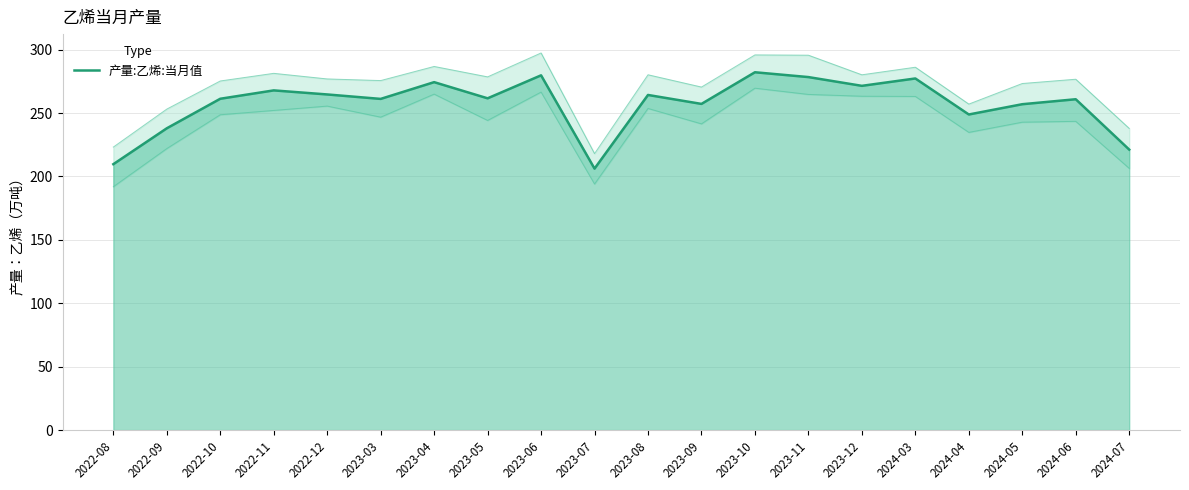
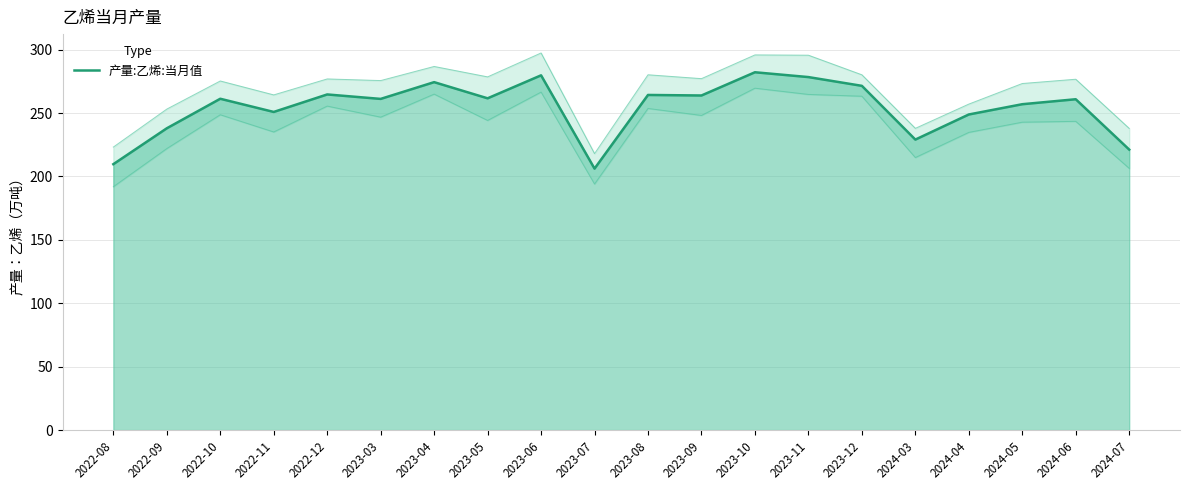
  {
    "产量:乙烯:当月值": {
      "2022-08": 210,
      "2022-09": 238,
      "2022-10": 261,
-     "2022-11": 268,
+     "2022-11": 251,
      "2022-12": 265,
      "2023-03": 261,
      "2023-04": 274,
      "2023-05": 262,
      "2023-06": 280,
      "2023-07": 206,
      "2023-08": 264,
-     "2023-09": 257,
+     "2023-09": 264,
      "2023-10": 282,
      "2023-11": 278,
      "2023-12": 271,
-     "2024-03": 277,
+     "2024-03": 229,
      "2024-04": 249,
      "2024-05": 257,
      "2024-06": 261,
      "2024-07": 221
    }
  }
